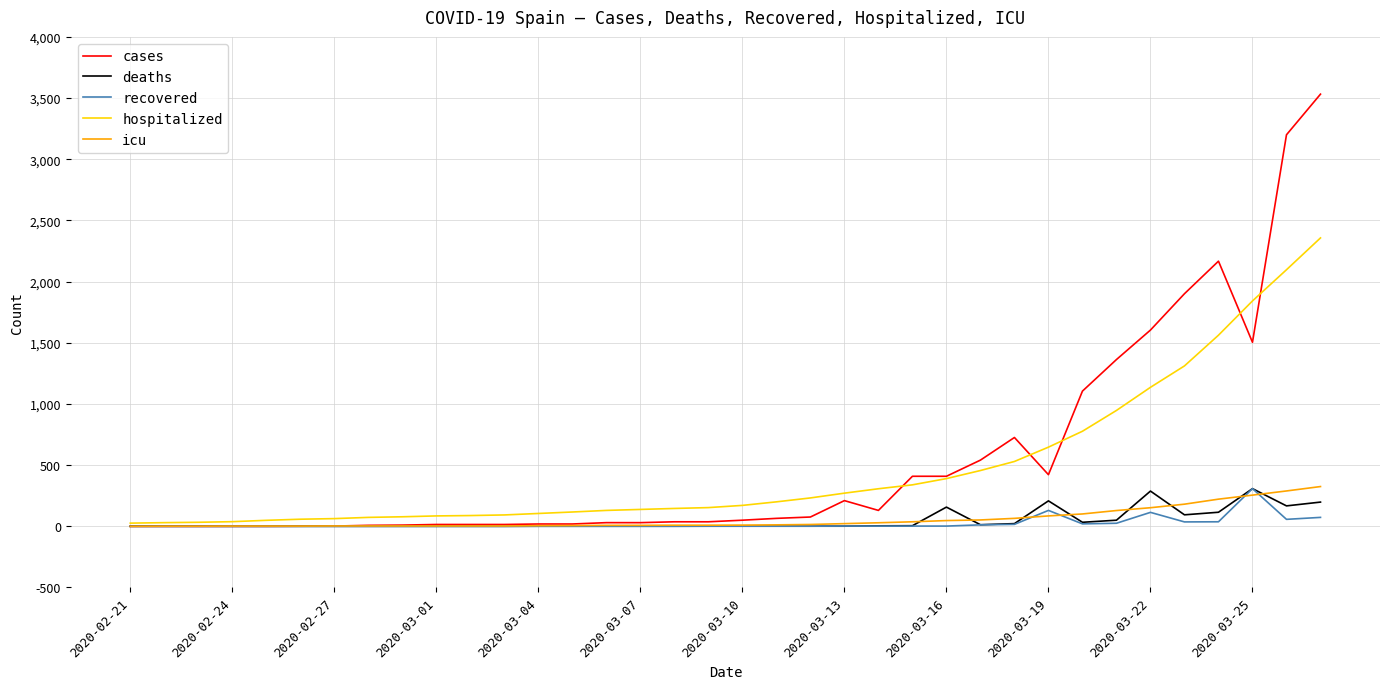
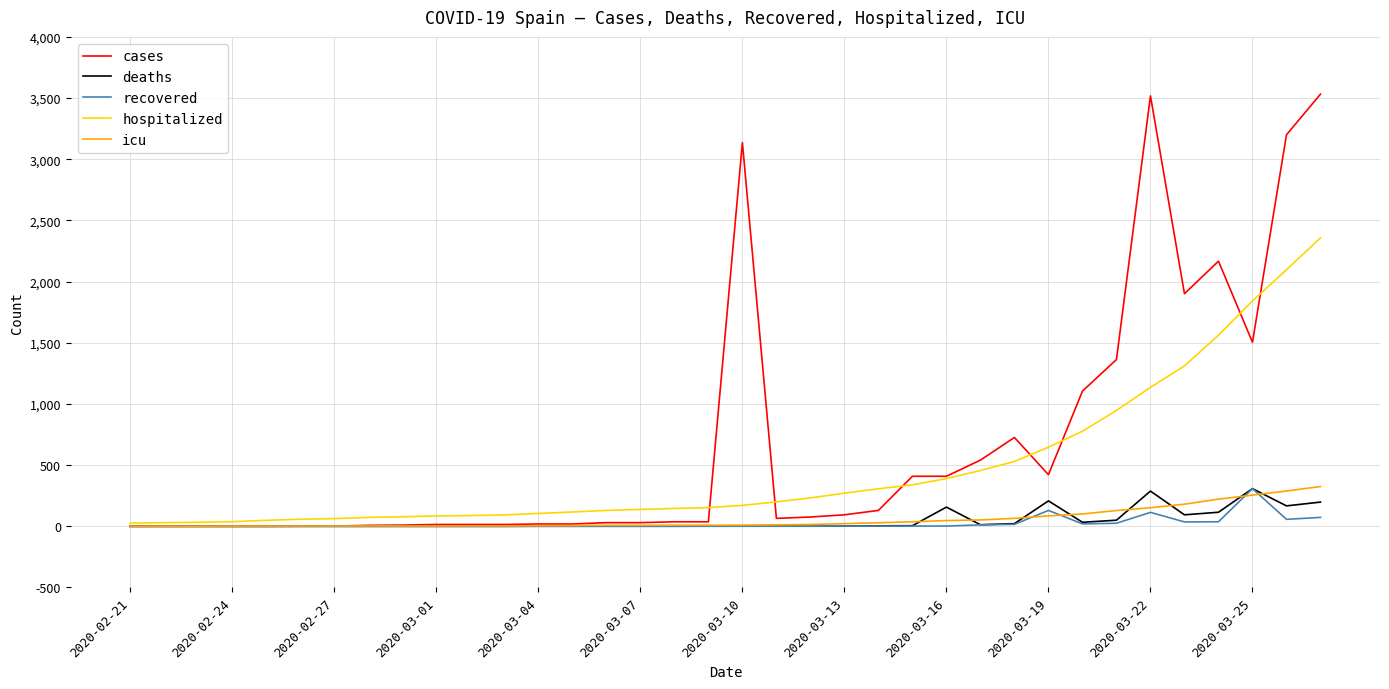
  {
    "cases": {
      "2020-03-07": "30",
-     "2020-03-10": "50",
-     "2020-03-13": "210",
+     "2020-03-10": "3,140",
+     "2020-03-13": "90",
      "2020-03-19": "420",
-     "2020-03-22": "1,600",
+     "2020-03-22": "3,520",
      "2020-03-25": "1,500"
    },
    "deaths": {
      "2020-03-16": "160",
      "2020-03-19": "210",
      "2020-03-22": "290"
    },
    "recovered": {
      "2020-03-16": "0",
      "2020-03-19": "130",
      "2020-03-22": "110"
    }
  }
